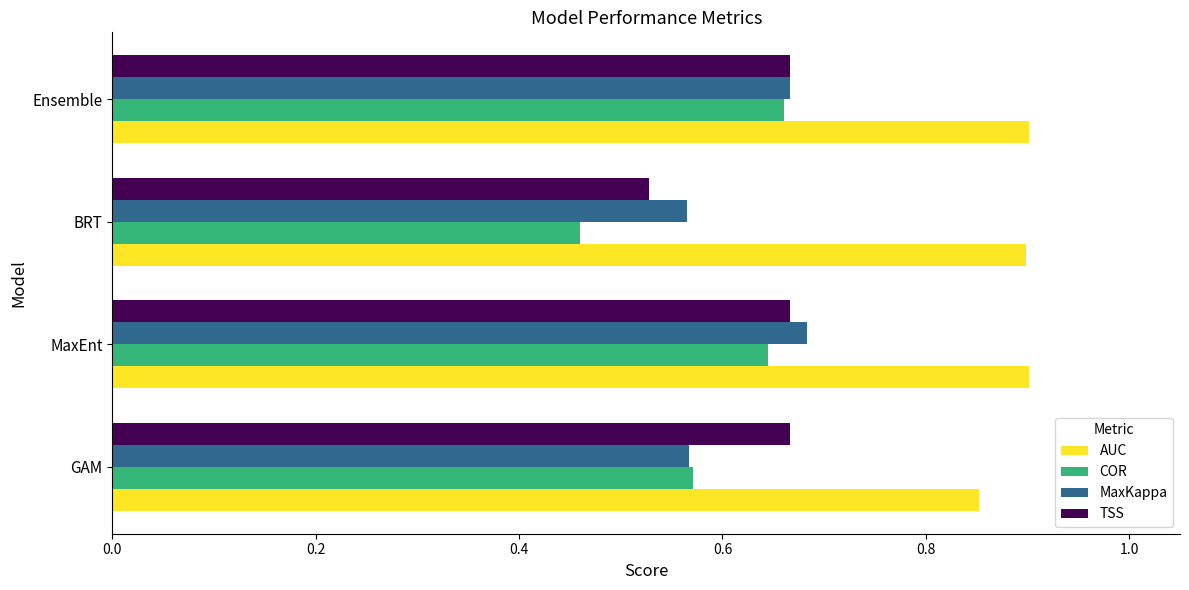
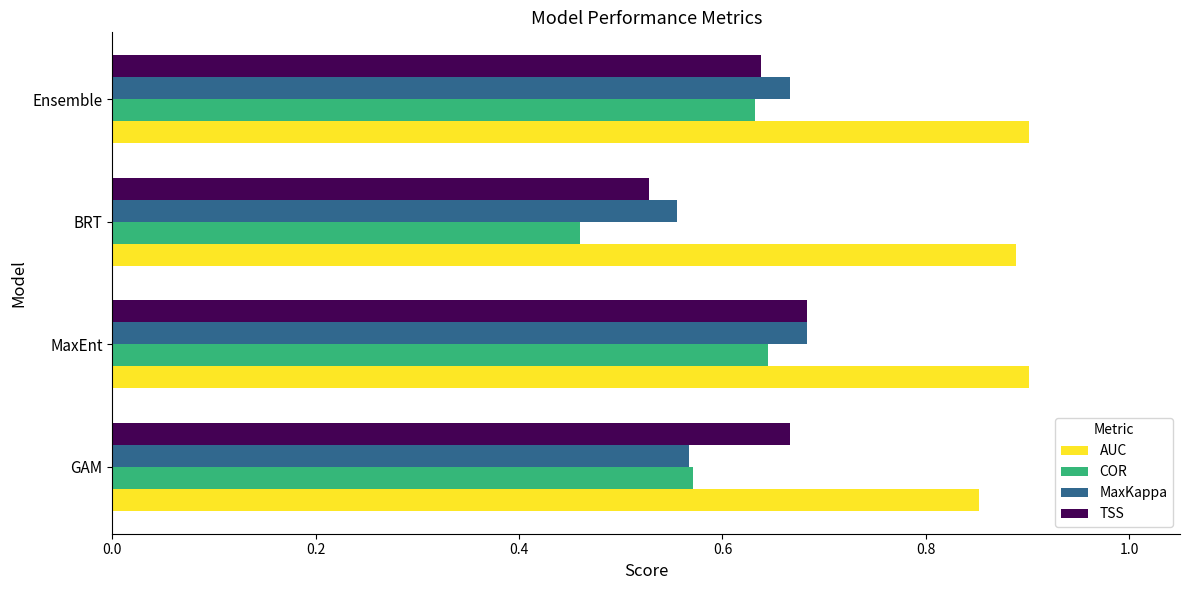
  {
    "AUC": {
      "Ensemble": 0.901,
-     "BRT": 0.898,
+     "BRT": 0.889,
      "MaxEnt": 0.901,
      "GAM": 0.852
    },
    "COR": {
-     "Ensemble": 0.660,
+     "Ensemble": 0.632,
      "BRT": 0.460,
      "MaxEnt": 0.645,
      "GAM": 0.571
    },
    "MaxKappa": {
      "Ensemble": 0.667,
-     "BRT": 0.565,
+     "BRT": 0.556,
      "MaxEnt": 0.683,
      "GAM": 0.567
    },
    "TSS": {
-     "Ensemble": 0.667,
+     "Ensemble": 0.638,
      "BRT": 0.528,
-     "MaxEnt": 0.667,
+     "MaxEnt": 0.683,
      "GAM": 0.667
    }
  }
